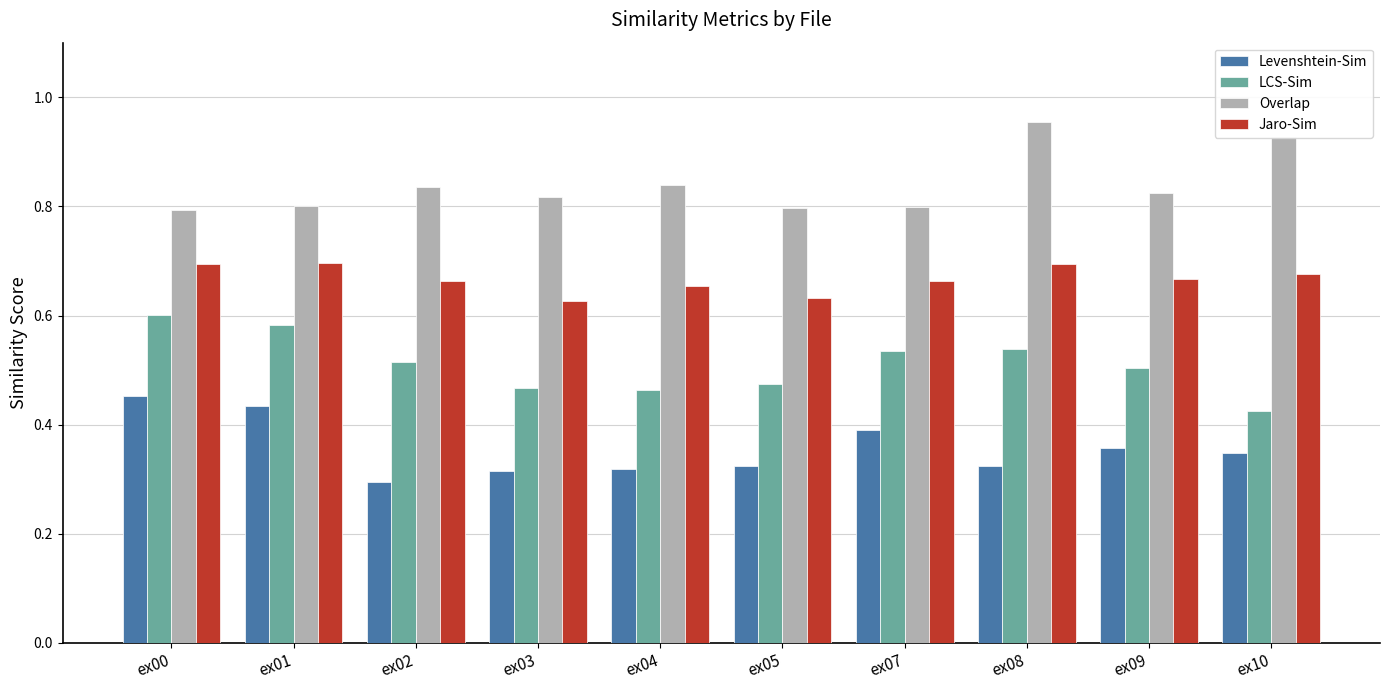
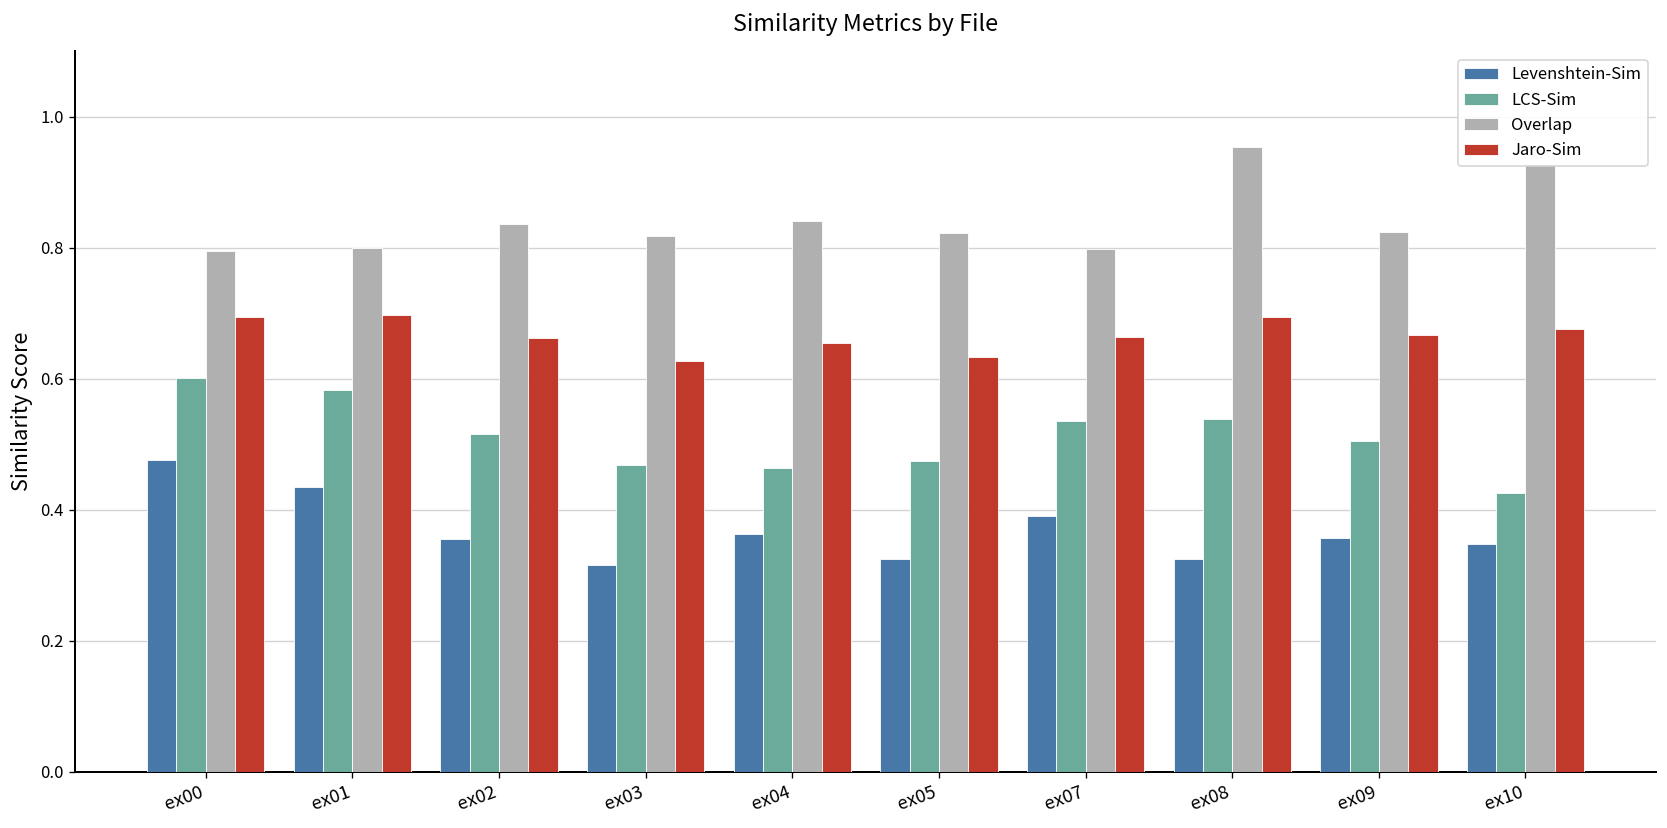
  {
    "Levenshtein-Sim": {
-     "ex00": 0.45,
+     "ex00": 0.48,
      "ex01": 0.43,
-     "ex02": 0.29,
+     "ex02": 0.36,
      "ex03": 0.31,
-     "ex04": 0.32,
+     "ex04": 0.36,
      "ex05": 0.32,
      "ex07": 0.39,
      "ex08": 0.32,
      "ex09": 0.36,
      "ex10": 0.35
    },
    "LCS-Sim": {
      "ex00": 0.60,
      "ex01": 0.58,
      "ex02": 0.52,
      "ex03": 0.47,
      "ex04": 0.46,
      "ex05": 0.47,
      "ex07": 0.54,
      "ex08": 0.54,
      "ex09": 0.50,
      "ex10": 0.43
    },
    "Overlap": {
      "ex00": 0.79,
      "ex01": 0.80,
      "ex02": 0.84,
      "ex03": 0.82,
      "ex04": 0.84,
-     "ex05": 0.80,
+     "ex05": 0.82,
      "ex07": 0.80,
      "ex08": 0.95,
      "ex09": 0.82
    },
    "Jaro-Sim": {
      "ex00": 0.69,
      "ex01": 0.70,
      "ex02": 0.66,
      "ex03": 0.63,
      "ex04": 0.65,
      "ex05": 0.63,
      "ex07": 0.66,
      "ex08": 0.69,
      "ex09": 0.67,
      "ex10": 0.68
    }
  }
